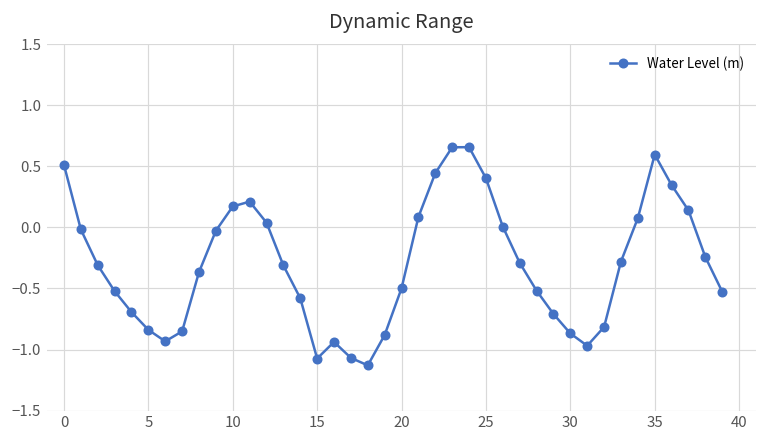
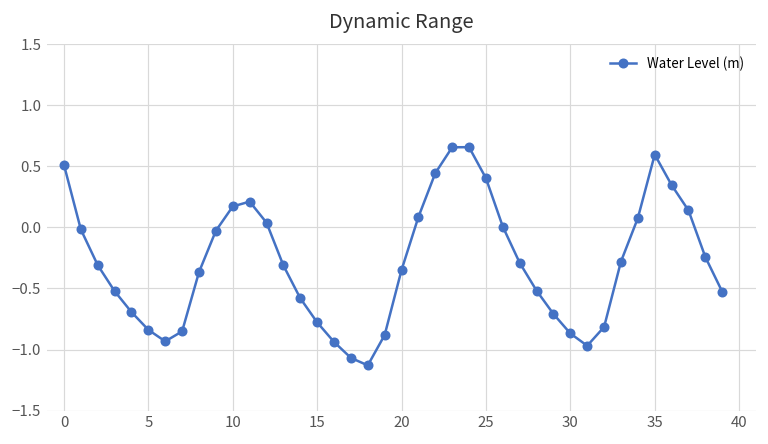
  {
    "0": 0.51,
    "5": -0.84,
    "10": 0.17,
-   "15": -1.07,
-   "20": -0.50,
+   "15": -0.78,
+   "20": -0.35,
    "25": 0.40,
    "30": -0.87,
    "35": 0.60
  }
